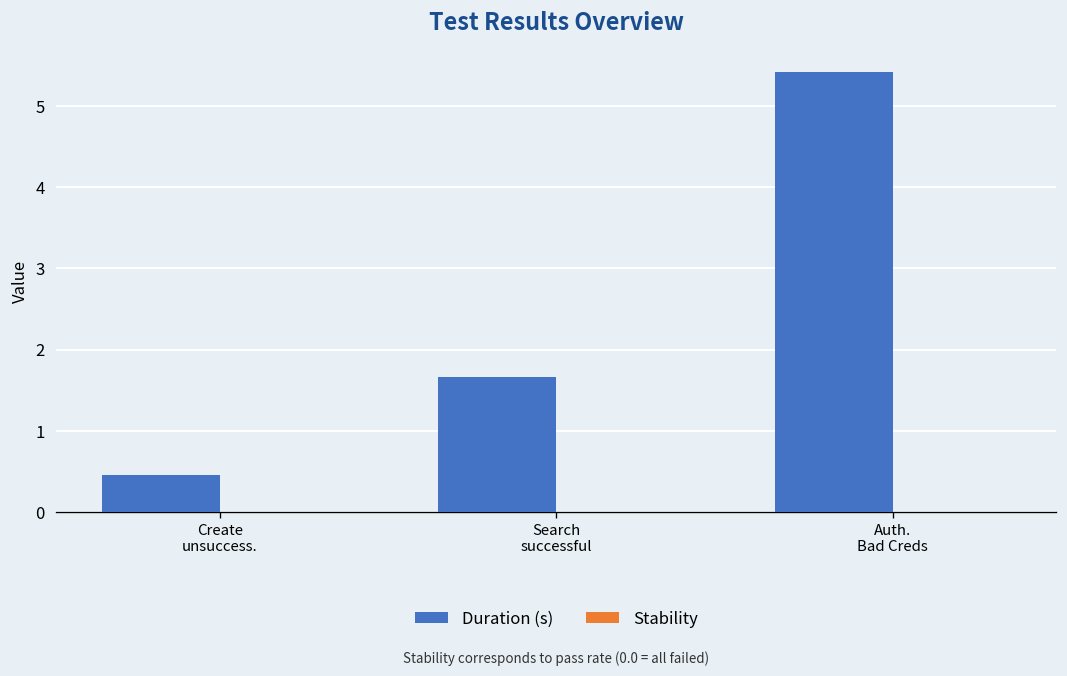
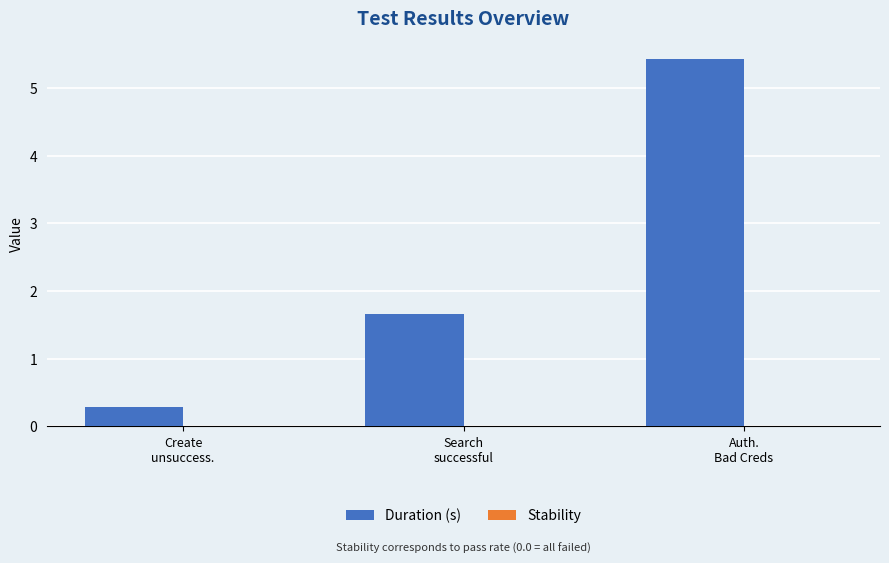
  {
    "Duration (s)": {
-     "Create unsuccess.": 0.5,
+     "Create unsuccess.": 0.3,
      "Search successful": 1.7,
      "Auth. Bad Creds": 5.4
    },
    "Stability": {
      "Create unsuccess.": 0.0,
      "Search successful": 0.0,
      "Auth. Bad Creds": 0.0
    }
  }
